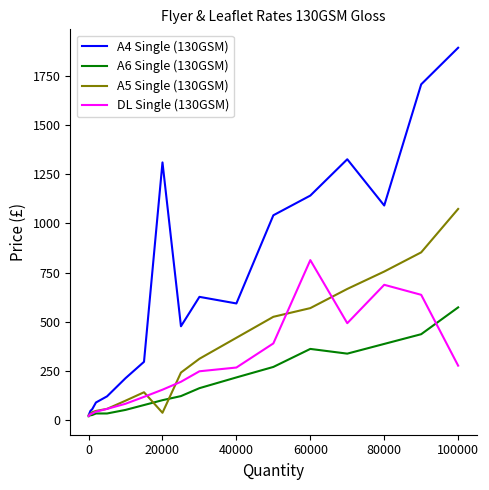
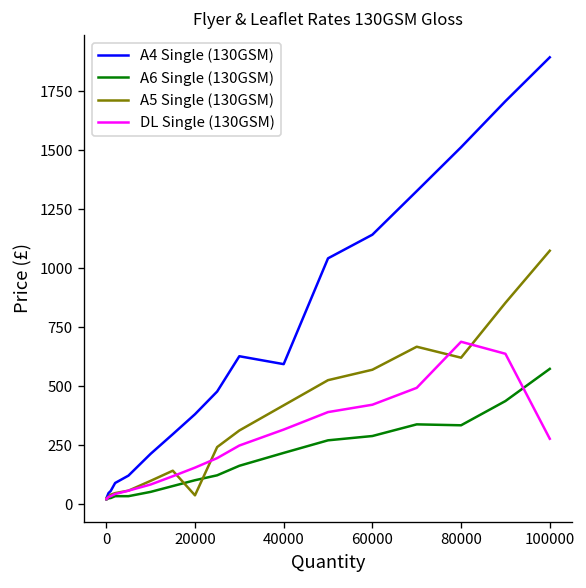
  {
    "A4 Single (130GSM)": {
-     "20000": 1310,
+     "20000": 380,
      "40000": 590,
      "60000": 1140,
-     "80000": 1090,
+     "80000": 1510,
      "100000": 1890
    },
    "A6 Single (130GSM)": {
      "20000": 100,
      "40000": 220,
-     "60000": 360,
-     "80000": 390,
+     "60000": 290,
+     "80000": 330,
      "100000": 570
    },
    "A5 Single (130GSM)": {
      "20000": 40,
      "40000": 420,
      "60000": 570,
-     "80000": 760,
+     "80000": 620,
      "100000": 1070
    },
    "DL Single (130GSM)": {
      "20000": 150,
-     "40000": 270,
-     "60000": 810,
+     "40000": 320,
+     "60000": 420,
      "80000": 690,
      "100000": 280
    }
  }
